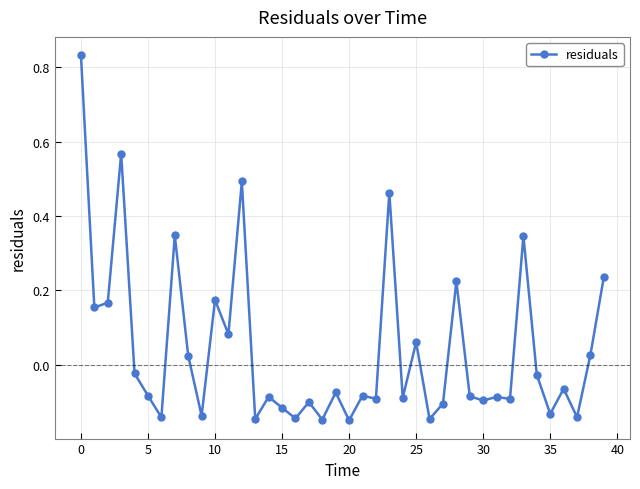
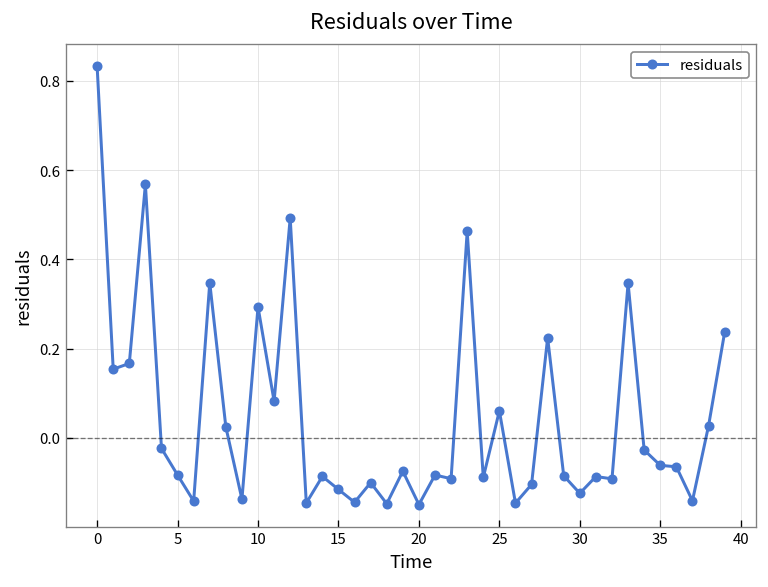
  {
    "0": 0.83,
    "5": -0.08,
-   "10": 0.17,
+   "10": 0.29,
    "15": -0.12,
    "20": -0.15,
    "25": 0.06,
-   "30": -0.10,
-   "35": -0.13
+   "30": -0.12,
+   "35": -0.06
  }
